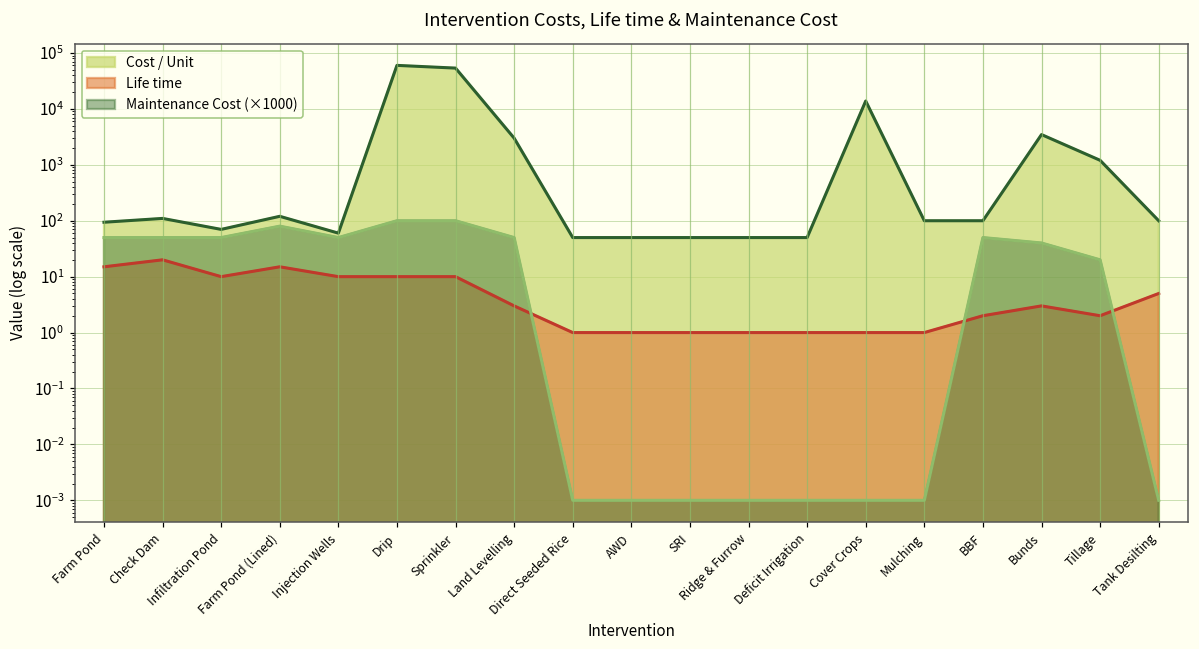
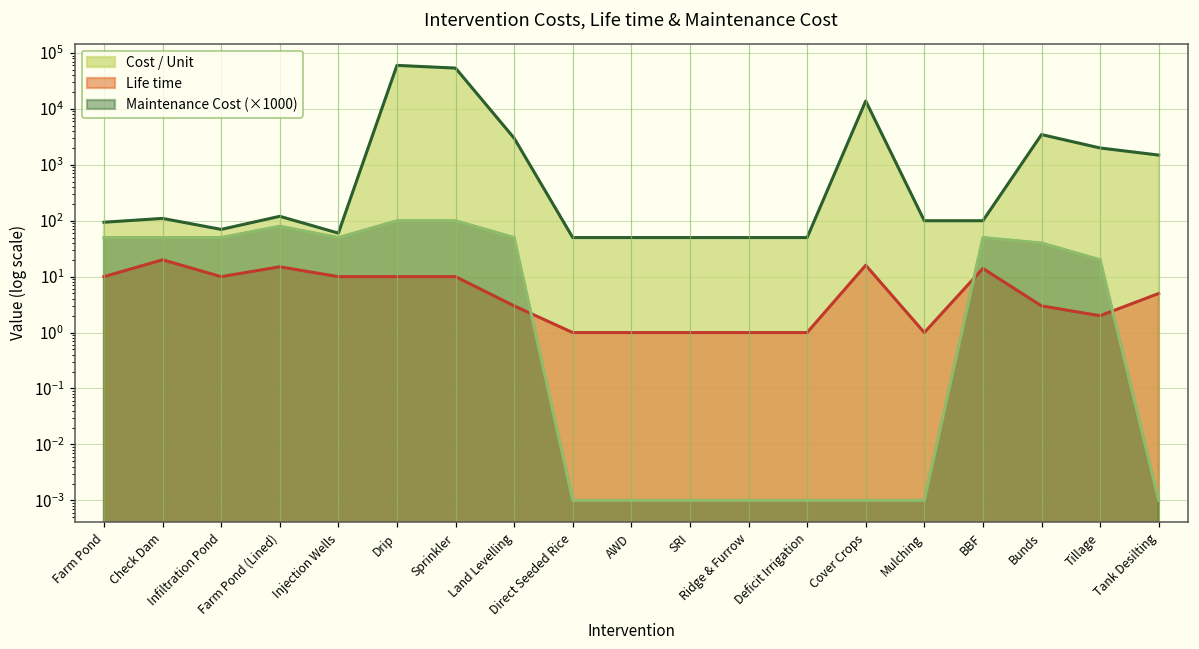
  {
    "Cost / Unit": {
      "Farm Pond": 90,
      "Check Dam": 110,
      "Infiltration Pond": 70,
      "Farm Pond (Lined)": 120,
      "Injection Wells": 60,
      "Drip": 60000,
      "Sprinkler": 50000,
      "Land Levelling": 3000,
      "Direct Seeded Rice": 50,
      "AWD": 50,
      "SRI": 50,
      "Ridge & Furrow": 50,
      "Deficit Irrigation": 50,
      "Cover Crops": 14000,
      "Mulching": 100,
      "BBF": 100,
      "Bunds": 3000,
-     "Tillage": 1200,
-     "Tank Desilting": 100
+     "Tillage": 2000,
+     "Tank Desilting": 1500
    },
    "Life time": {
-     "Farm Pond": 15,
+     "Farm Pond": 10,
      "Check Dam": 20,
      "Infiltration Pond": 10,
      "Farm Pond (Lined)": 15,
      "Injection Wells": 10,
      "Drip": 10,
      "Sprinkler": 10,
      "Land Levelling": 3,
      "Direct Seeded Rice": 1,
      "AWD": 1,
      "SRI": 1,
      "Ridge & Furrow": 1,
      "Deficit Irrigation": 1,
-     "Cover Crops": 1,
+     "Cover Crops": 16,
      "Mulching": 1,
-     "BBF": 2,
+     "BBF": 14,
      "Bunds": 3,
      "Tillage": 2,
      "Tank Desilting": 5
    },
    "Maintenance Cost (×1000)": {
      "Farm Pond": 50,
      "Check Dam": 50,
      "Infiltration Pond": 50,
      "Farm Pond (Lined)": 80,
      "Injection Wells": 50,
      "Drip": 100,
      "Sprinkler": 100,
      "Land Levelling": 50,
      "Direct Seeded Rice": 0.0010,
      "AWD": 0.0010,
      "SRI": 0.0010,
      "Ridge & Furrow": 0.0010,
      "Deficit Irrigation": 0.0010,
      "Cover Crops": 0.0010,
      "Mulching": 0.0010,
      "BBF": 50,
      "Bunds": 40,
      "Tillage": 20,
      "Tank Desilting": 0.0010
    }
  }
